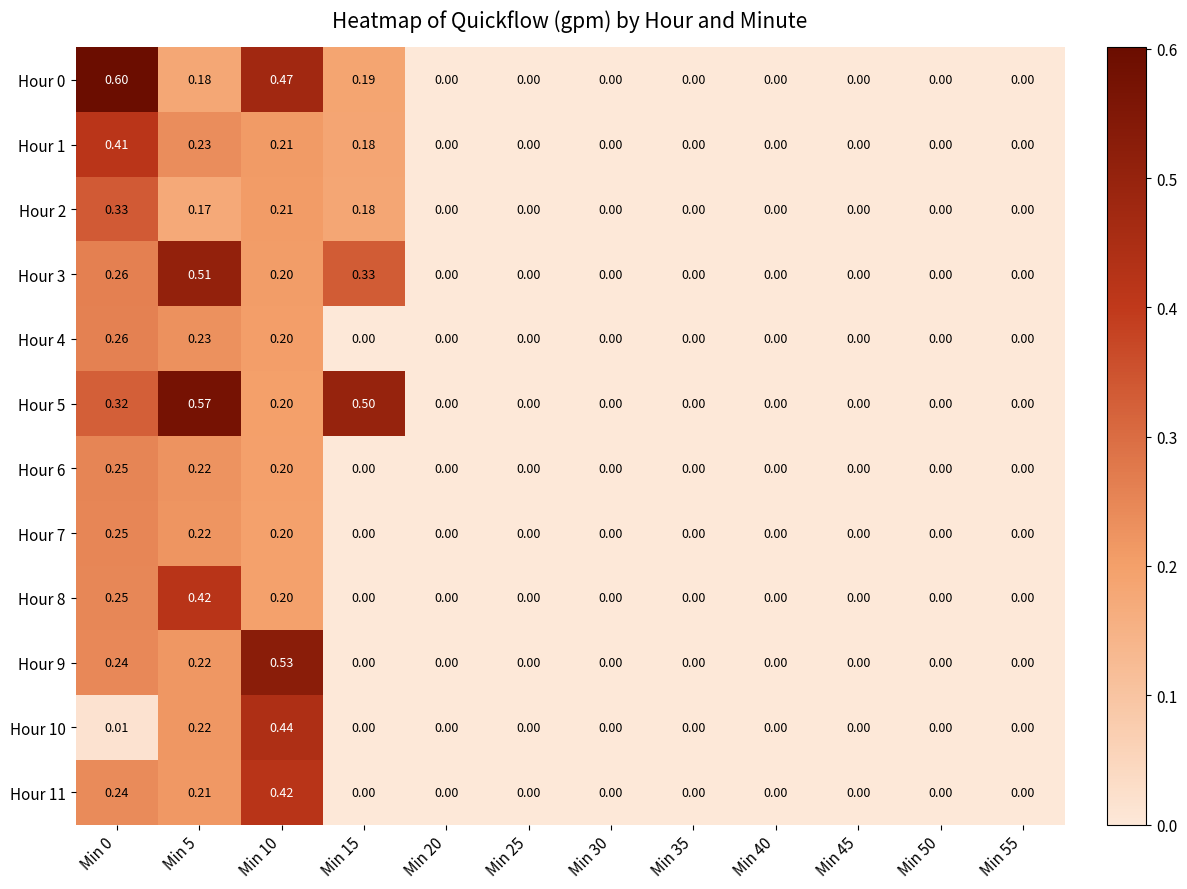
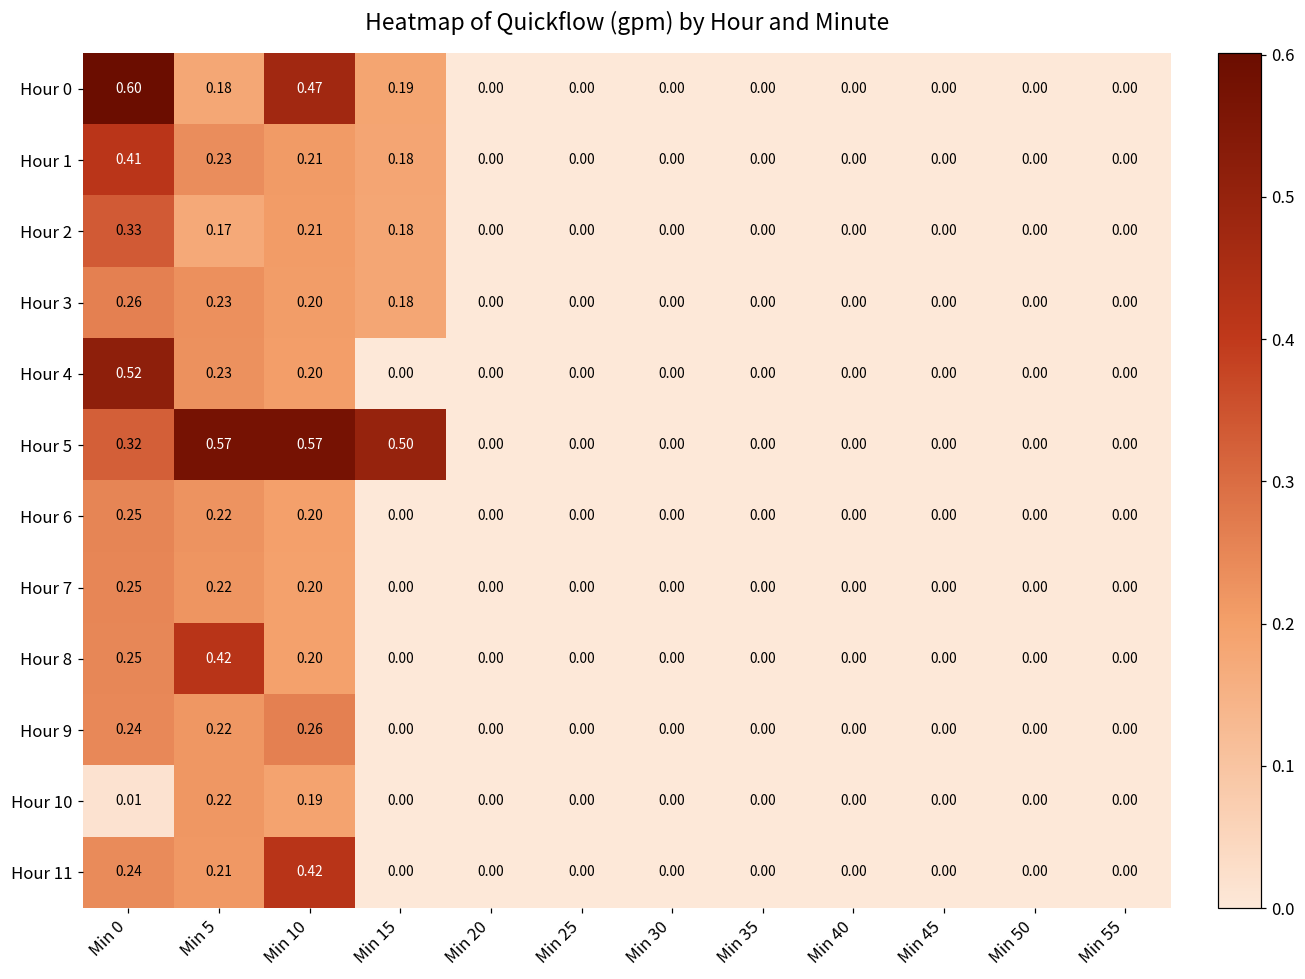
  {
    "Hour 0": {
      "Min 0": 0.60,
      "Min 5": 0.18,
      "Min 10": 0.47,
      "Min 15": 0.19,
      "Min 20": 0.00,
      "Min 25": 0.00,
      "Min 30": 0.00,
      "Min 35": 0.00,
      "Min 40": 0.00,
      "Min 45": 0.00,
      "Min 50": 0.00,
      "Min 55": 0.00
    },
    "Hour 1": {
      "Min 0": 0.41,
      "Min 5": 0.23,
      "Min 10": 0.21,
      "Min 15": 0.18,
      "Min 20": 0.00,
      "Min 25": 0.00,
      "Min 30": 0.00,
      "Min 35": 0.00,
      "Min 40": 0.00,
      "Min 45": 0.00,
      "Min 50": 0.00,
      "Min 55": 0.00
    },
    "Hour 2": {
      "Min 0": 0.33,
      "Min 5": 0.17,
      "Min 10": 0.21,
      "Min 15": 0.18,
      "Min 20": 0.00,
      "Min 25": 0.00,
      "Min 30": 0.00,
      "Min 35": 0.00,
      "Min 40": 0.00,
      "Min 45": 0.00,
      "Min 50": 0.00,
      "Min 55": 0.00
    },
    "Hour 3": {
      "Min 0": 0.26,
-     "Min 5": 0.51,
+     "Min 5": 0.23,
      "Min 10": 0.20,
-     "Min 15": 0.33,
+     "Min 15": 0.18,
      "Min 20": 0.00,
      "Min 25": 0.00,
      "Min 30": 0.00,
      "Min 35": 0.00,
      "Min 40": 0.00,
      "Min 45": 0.00,
      "Min 50": 0.00,
      "Min 55": 0.00
    },
    "Hour 4": {
-     "Min 0": 0.26,
+     "Min 0": 0.52,
      "Min 5": 0.23,
      "Min 10": 0.20,
      "Min 15": 0.00,
      "Min 20": 0.00,
      "Min 25": 0.00,
      "Min 30": 0.00,
      "Min 35": 0.00,
      "Min 40": 0.00,
      "Min 45": 0.00,
      "Min 50": 0.00,
      "Min 55": 0.00
    },
    "Hour 5": {
      "Min 0": 0.32,
      "Min 5": 0.57,
-     "Min 10": 0.20,
+     "Min 10": 0.57,
      "Min 15": 0.50,
      "Min 20": 0.00,
      "Min 25": 0.00,
      "Min 30": 0.00,
      "Min 35": 0.00,
      "Min 40": 0.00,
      "Min 45": 0.00,
      "Min 50": 0.00,
      "Min 55": 0.00
    },
    "Hour 6": {
      "Min 0": 0.25,
      "Min 5": 0.22,
      "Min 10": 0.20,
      "Min 15": 0.00,
      "Min 20": 0.00,
      "Min 25": 0.00,
      "Min 30": 0.00,
      "Min 35": 0.00,
      "Min 40": 0.00,
      "Min 45": 0.00,
      "Min 50": 0.00,
      "Min 55": 0.00
    },
    "Hour 7": {
      "Min 0": 0.25,
      "Min 5": 0.22,
      "Min 10": 0.20,
      "Min 15": 0.00,
      "Min 20": 0.00,
      "Min 25": 0.00,
      "Min 30": 0.00,
      "Min 35": 0.00,
      "Min 40": 0.00,
      "Min 45": 0.00,
      "Min 50": 0.00,
      "Min 55": 0.00
    },
    "Hour 8": {
      "Min 0": 0.25,
      "Min 5": 0.42,
      "Min 10": 0.20,
      "Min 15": 0.00,
      "Min 20": 0.00,
      "Min 25": 0.00,
      "Min 30": 0.00,
      "Min 35": 0.00,
      "Min 40": 0.00,
      "Min 45": 0.00,
      "Min 50": 0.00,
      "Min 55": 0.00
    },
    "Hour 9": {
      "Min 0": 0.24,
      "Min 5": 0.22,
-     "Min 10": 0.53,
+     "Min 10": 0.26,
      "Min 15": 0.00,
      "Min 20": 0.00,
      "Min 25": 0.00,
      "Min 30": 0.00,
      "Min 35": 0.00,
      "Min 40": 0.00,
      "Min 45": 0.00,
      "Min 50": 0.00,
      "Min 55": 0.00
    },
    "Hour 10": {
      "Min 0": 0.01,
      "Min 5": 0.22,
-     "Min 10": 0.44,
+     "Min 10": 0.19,
      "Min 15": 0.00,
      "Min 20": 0.00,
      "Min 25": 0.00,
      "Min 30": 0.00,
      "Min 35": 0.00,
      "Min 40": 0.00,
      "Min 45": 0.00,
      "Min 50": 0.00,
      "Min 55": 0.00
    },
    "Hour 11": {
      "Min 0": 0.24,
      "Min 5": 0.21,
      "Min 10": 0.42,
      "Min 15": 0.00,
      "Min 20": 0.00,
      "Min 25": 0.00,
      "Min 30": 0.00,
      "Min 35": 0.00,
      "Min 40": 0.00,
      "Min 45": 0.00,
      "Min 50": 0.00,
      "Min 55": 0.00
    }
  }
